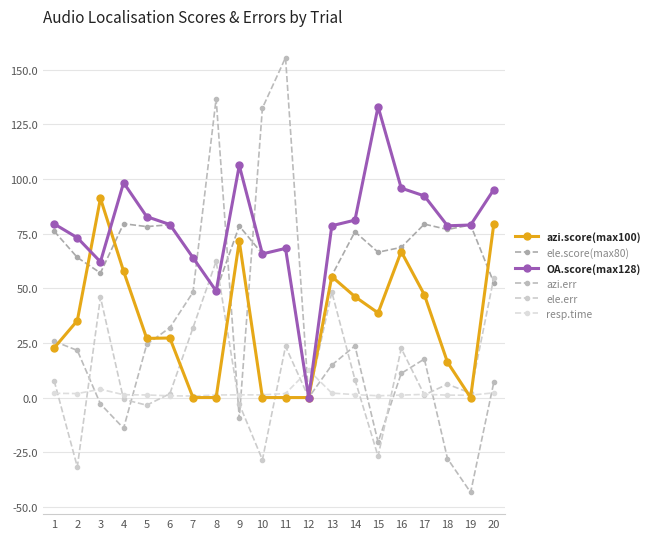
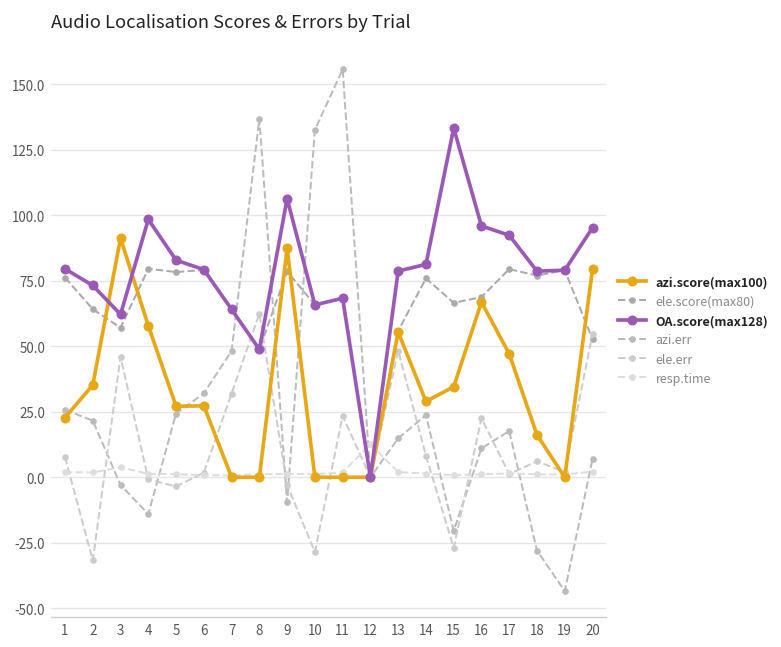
  {
    "azi.score(max100)": {
      "1": 23,
      "2": 35,
      "3": 91,
      "4": 58,
      "5": 27,
      "6": 27,
      "8": 0,
-     "9": 72,
+     "9": 87,
      "10": 0,
      "11": 0,
-     "14": 46,
-     "15": 39,
+     "14": 29,
+     "15": 35,
      "16": 67,
      "17": 47,
      "18": 16,
      "20": 79
    },
    "OA.score(max128)": {
      "1": 79,
      "2": 73,
      "3": 62,
      "4": 98,
      "5": 83,
      "9": 106,
      "13": 79,
      "14": 81,
      "15": 133,
      "16": 96,
      "17": 92,
      "18": 79,
      "20": 95
    }
  }
